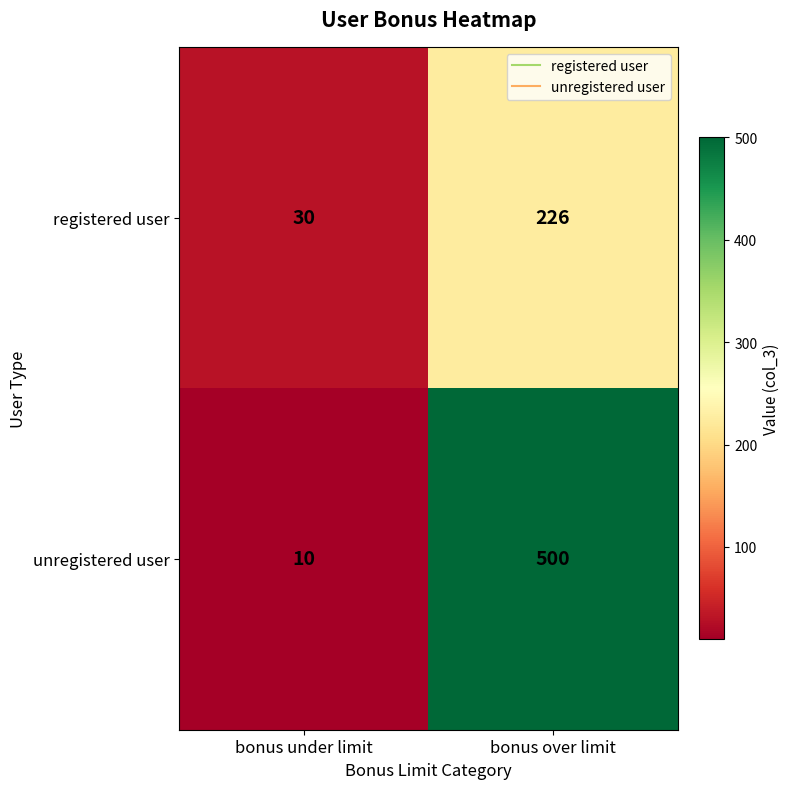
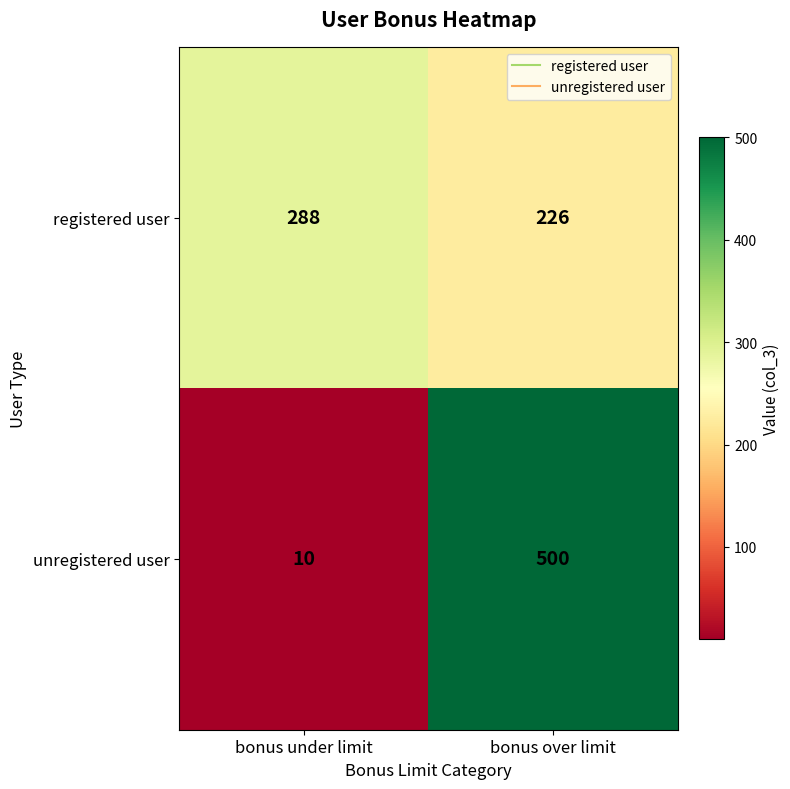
  {
    "registered user": {
-     "bonus under limit": 30,
+     "bonus under limit": 288,
      "bonus over limit": 226
    },
    "unregistered user": {
      "bonus under limit": 10,
      "bonus over limit": 500
    }
  }
